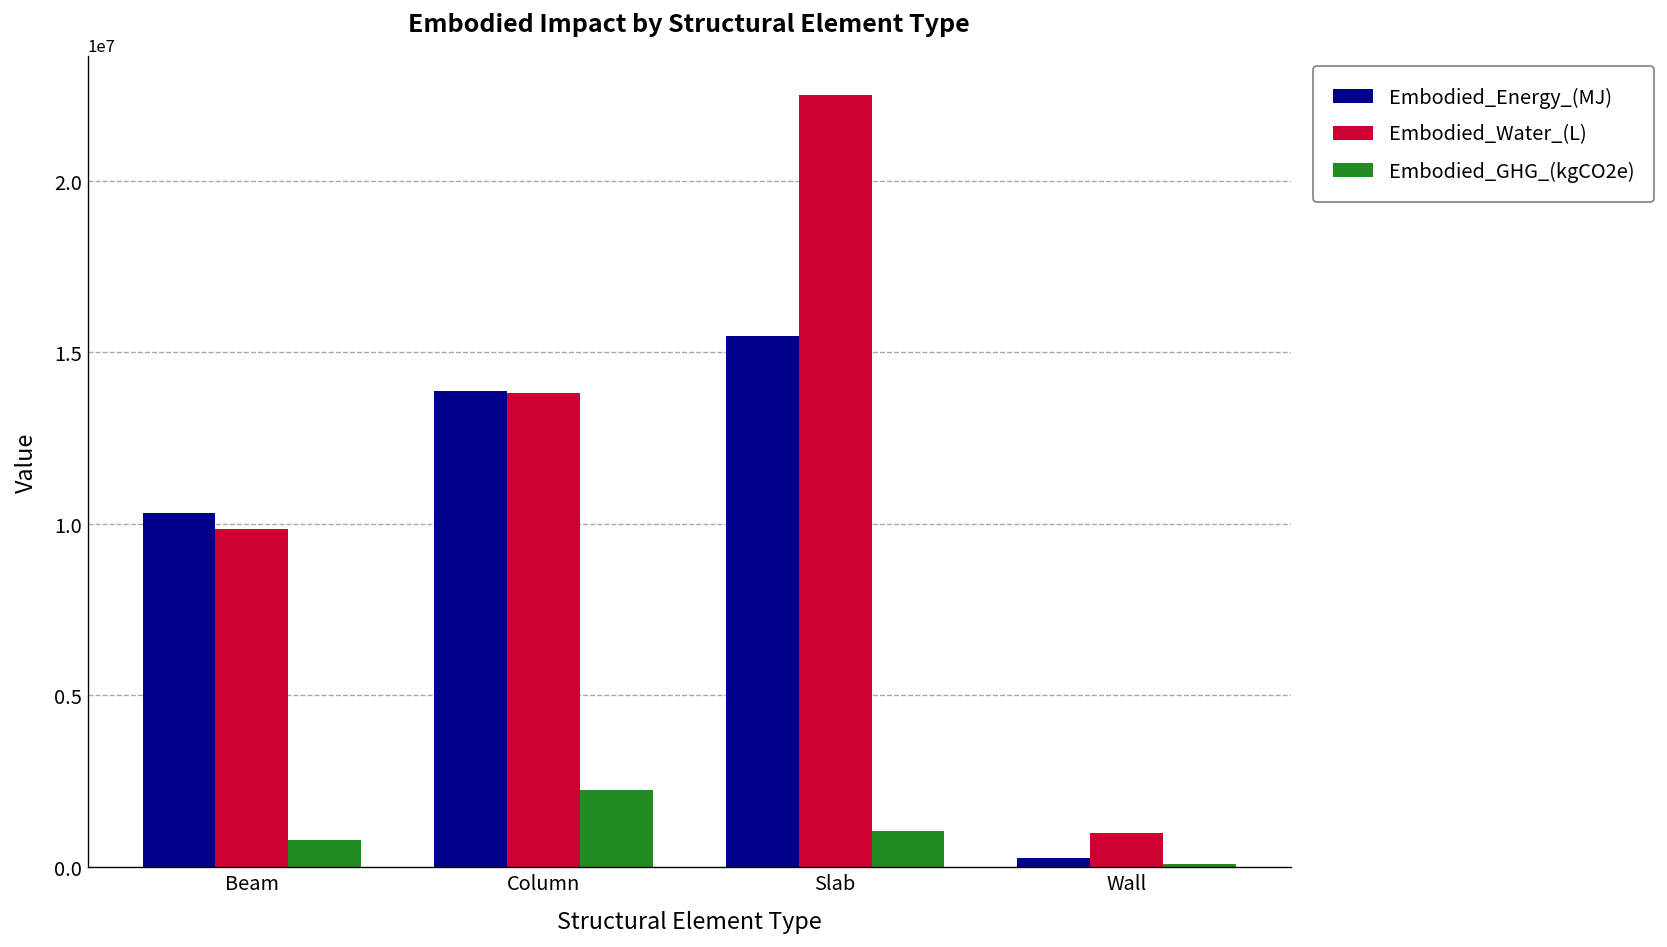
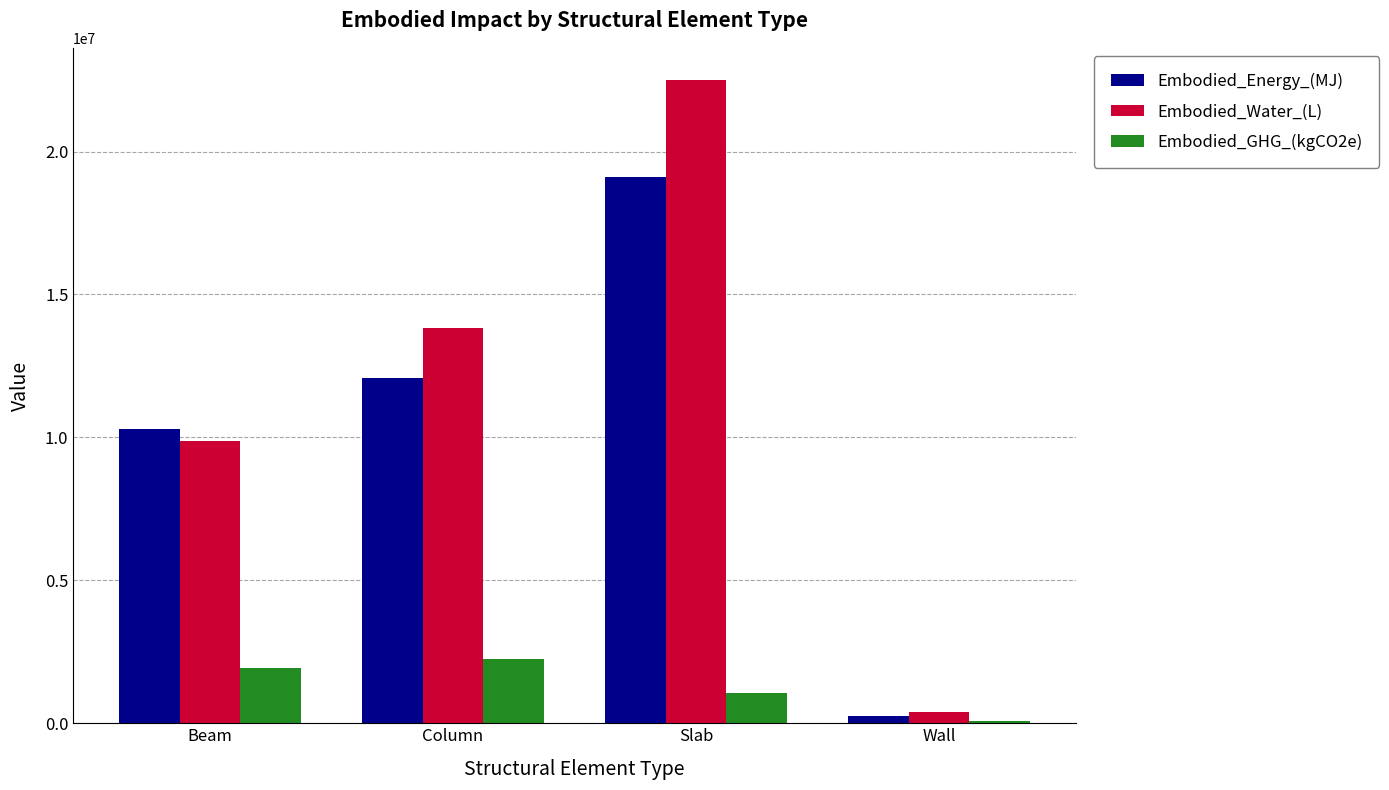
  {
    "Embodied_Energy_(MJ)": {
      "Beam": 10300000,
-     "Column": 13900000,
-     "Slab": 15500000,
+     "Column": 12100000,
+     "Slab": 19100000,
      "Wall": 300000
    },
    "Embodied_Water_(L)": {
      "Beam": 9900000,
      "Column": 13800000,
      "Slab": 22500000,
-     "Wall": 1000000
+     "Wall": 400000
    },
    "Embodied_GHG_(kgCO2e)": {
-     "Beam": 800000,
+     "Beam": 1900000,
      "Column": 2200000,
      "Slab": 1000000
    }
  }
